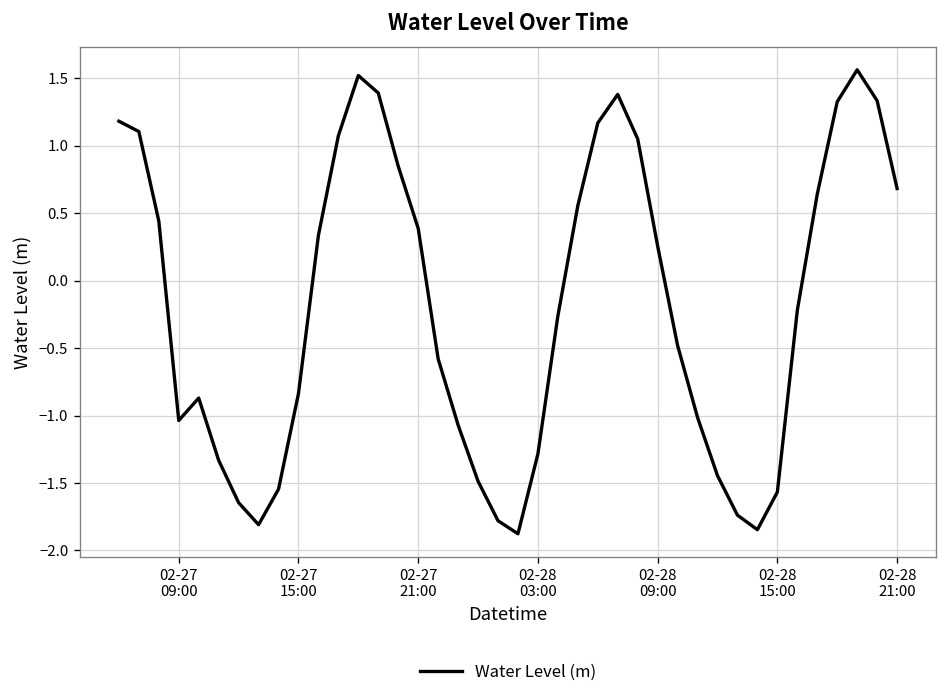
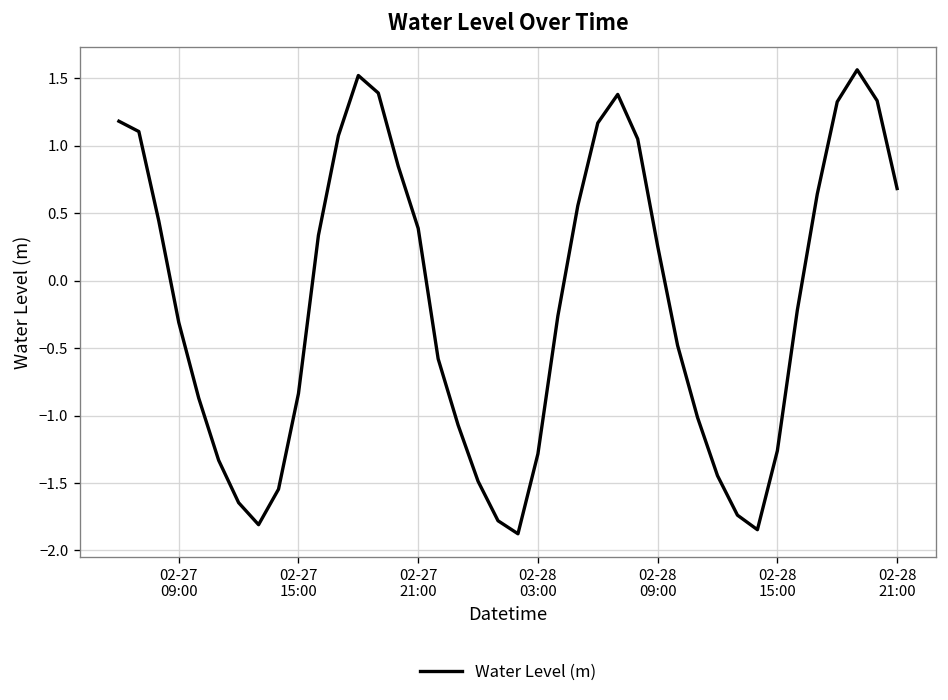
  {
-   "02-27 09:00": -1.04,
+   "02-27 09:00": -0.31,
    "02-27 15:00": -0.84,
    "02-27 21:00": 0.39,
    "02-28 03:00": -1.28,
    "02-28 09:00": 0.26,
-   "02-28 15:00": -1.57,
+   "02-28 15:00": -1.26,
    "02-28 21:00": 0.68
  }
